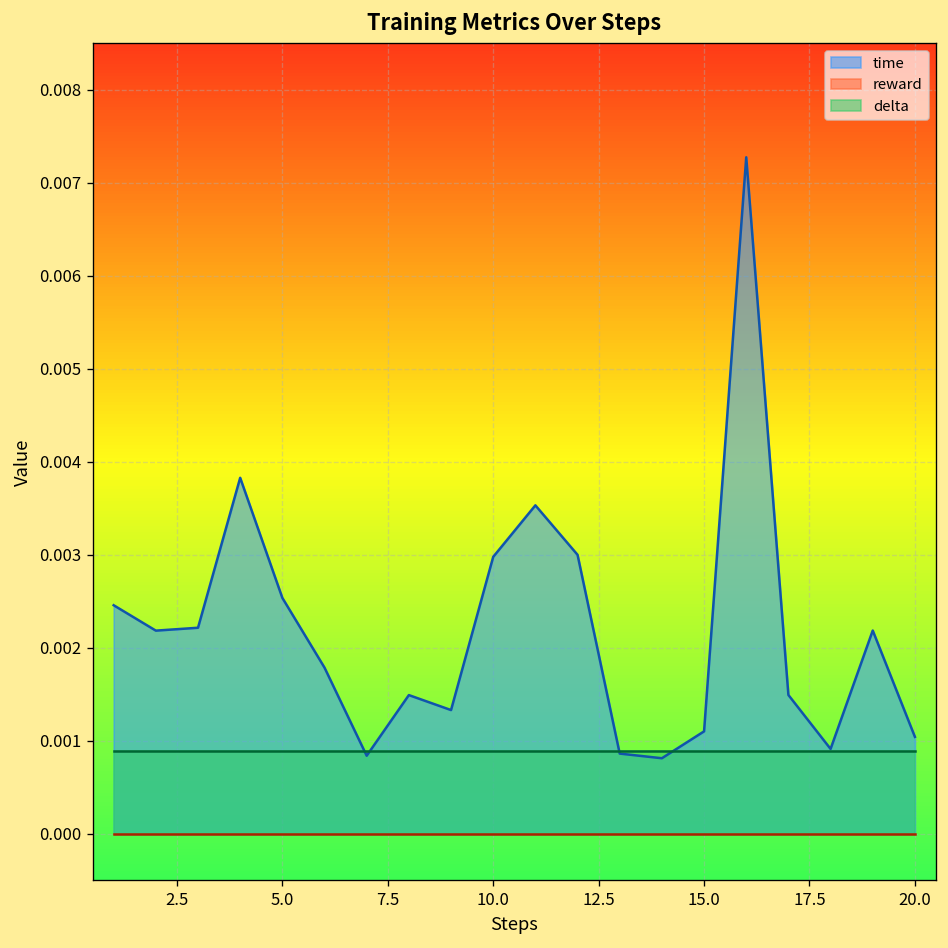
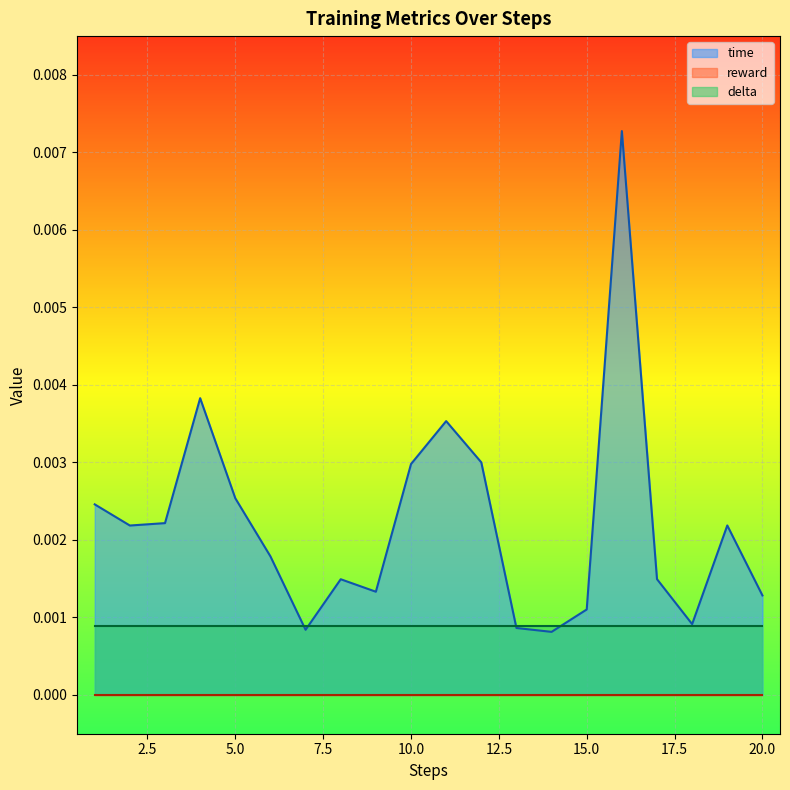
  {
    "time": {
      "5.0": 0.0025,
      "10.0": 0.0030,
      "15.0": 0.0011,
-     "20.0": 0.0010
+     "20.0": 0.0013
    },
    "reward": {
      "5.0": 0.0000,
      "10.0": 0.0000,
      "15.0": 0.0000,
      "20.0": 0.0000
    },
    "delta": {
      "5.0": 0.0009,
      "10.0": 0.0009,
      "15.0": 0.0009,
      "20.0": 0.0009
    }
  }
